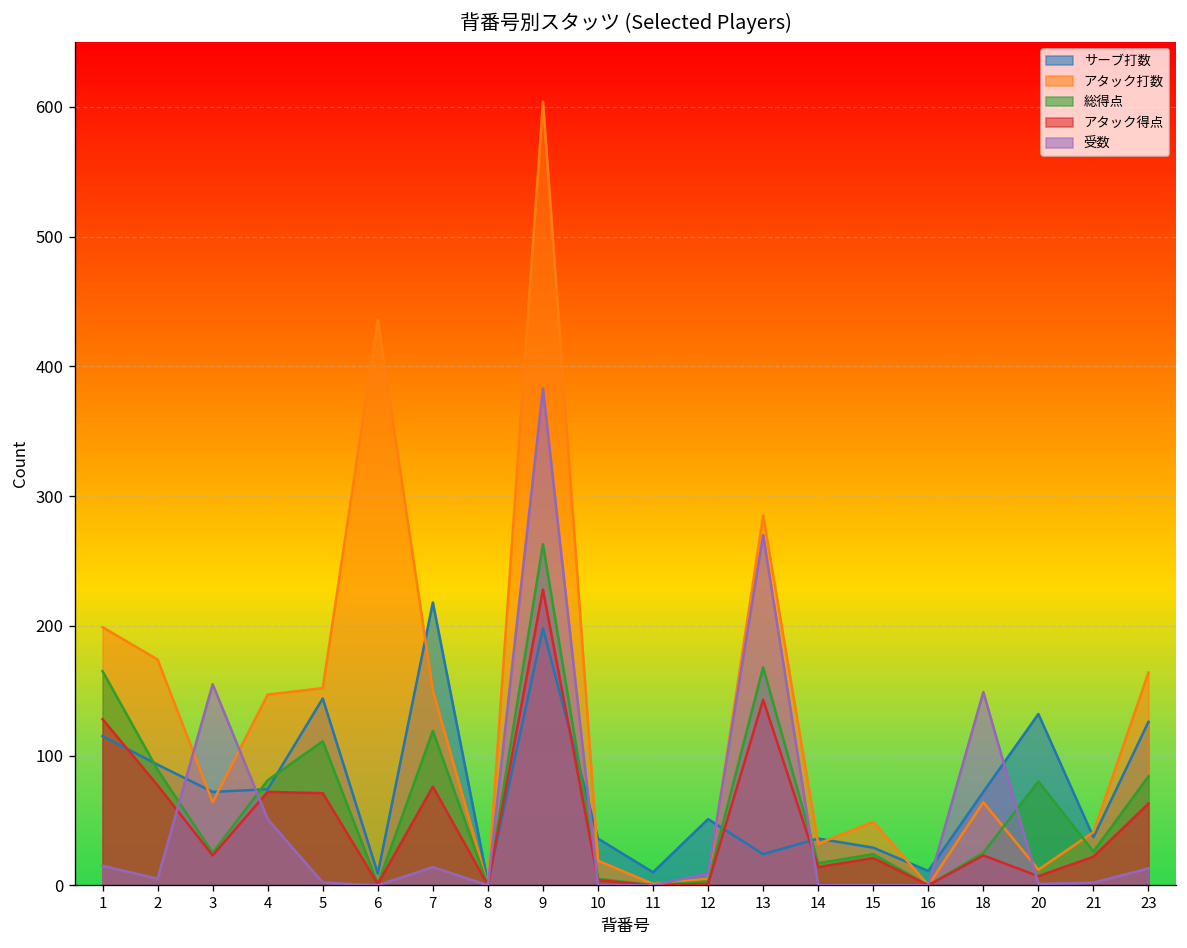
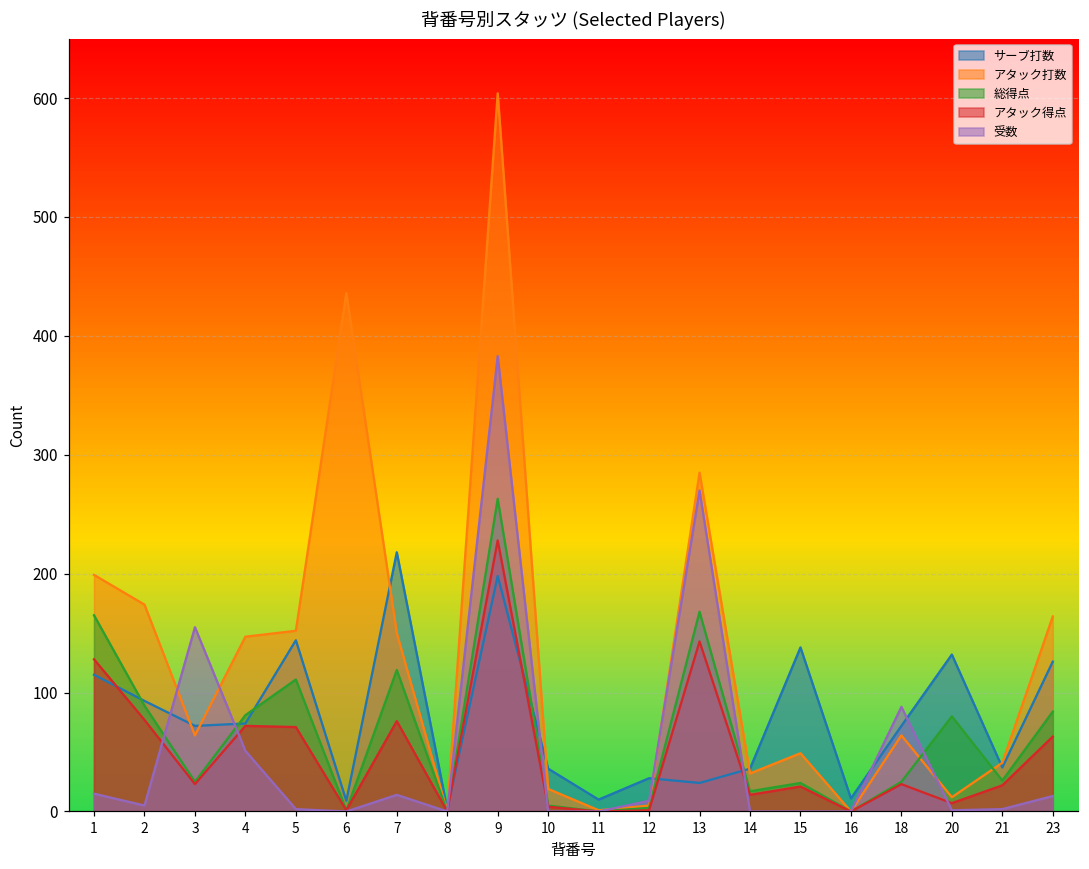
  {
    "サーブ打数": {
      "1": 115,
      "2": 93,
      "3": 72,
      "5": 144,
      "6": 9,
      "7": 218,
      "9": 198,
      "10": 36,
      "11": 10,
-     "12": 51,
+     "12": 28,
      "13": 24,
      "14": 36,
-     "15": 29,
+     "15": 138,
      "16": 11,
      "18": 72,
      "20": 132,
      "21": 37,
      "23": 126
    },
    "アタック打数": {
      "1": 199,
      "2": 174,
      "3": 64,
      "4": 147,
      "5": 152,
      "6": 436,
      "7": 150,
      "9": 604,
      "10": 19,
      "13": 285,
      "14": 32,
      "15": 49,
      "18": 64,
      "20": 12,
      "21": 41,
      "23": 164
    },
    "総得点": {
      "1": 165,
      "2": 89,
      "4": 81,
      "5": 111,
      "7": 119,
      "9": 263,
      "13": 168,
      "14": 17,
      "15": 24,
      "20": 80,
      "21": 26,
      "23": 84
    },
    "アタック得点": {
      "1": 128,
      "2": 77,
      "5": 71,
      "7": 76,
      "9": 228,
      "13": 143,
      "14": 14,
      "15": 21,
      "20": 7,
      "21": 22,
      "23": 63
    },
    "受数": {
      "1": 15,
      "2": 5,
      "3": 155,
      "4": 51,
      "5": 2,
      "7": 14,
      "9": 383,
      "10": 0,
      "12": 9,
      "13": 270,
      "14": 0,
      "15": 0,
-     "18": 149,
+     "18": 88,
      "20": 1,
      "21": 2,
      "23": 13
    }
  }
